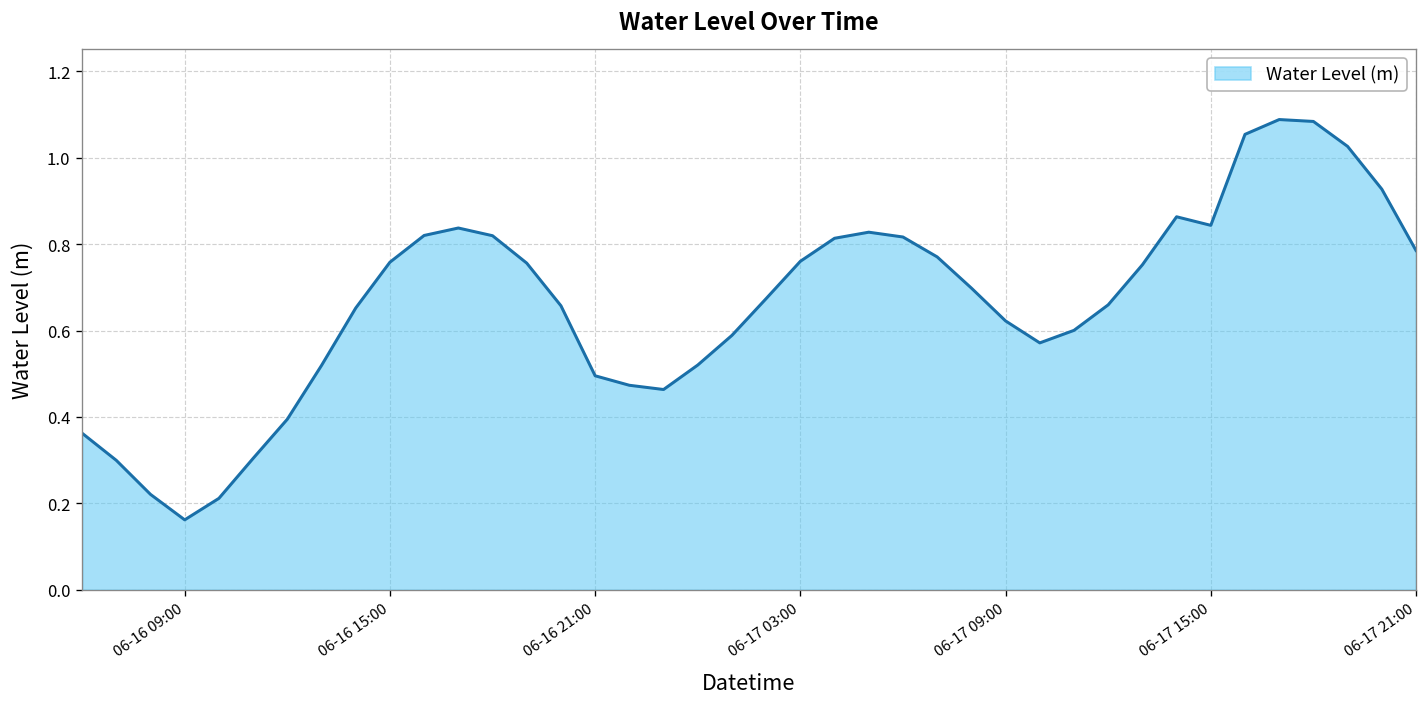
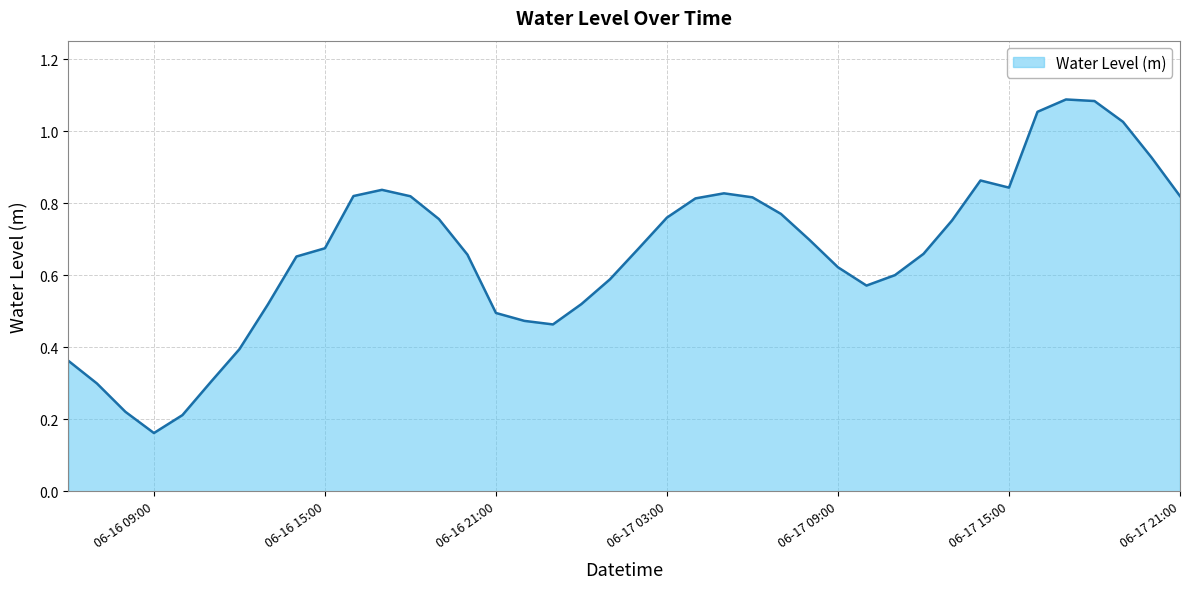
  {
    "06-16 09:00": 0.16,
-   "06-16 15:00": 0.76,
+   "06-16 15:00": 0.68,
    "06-16 21:00": 0.50,
    "06-17 03:00": 0.76,
    "06-17 09:00": 0.62,
    "06-17 15:00": 0.84,
-   "06-17 21:00": 0.79
+   "06-17 21:00": 0.82
  }
